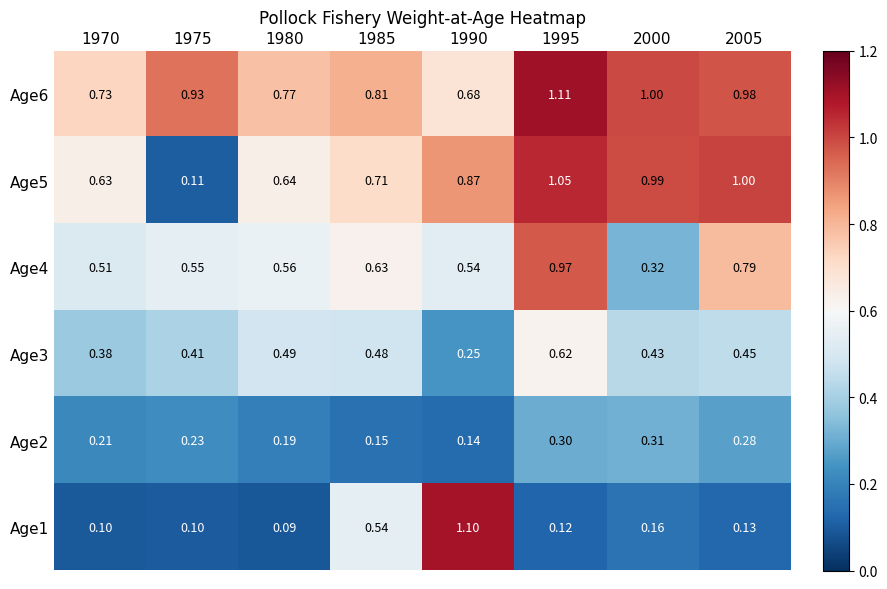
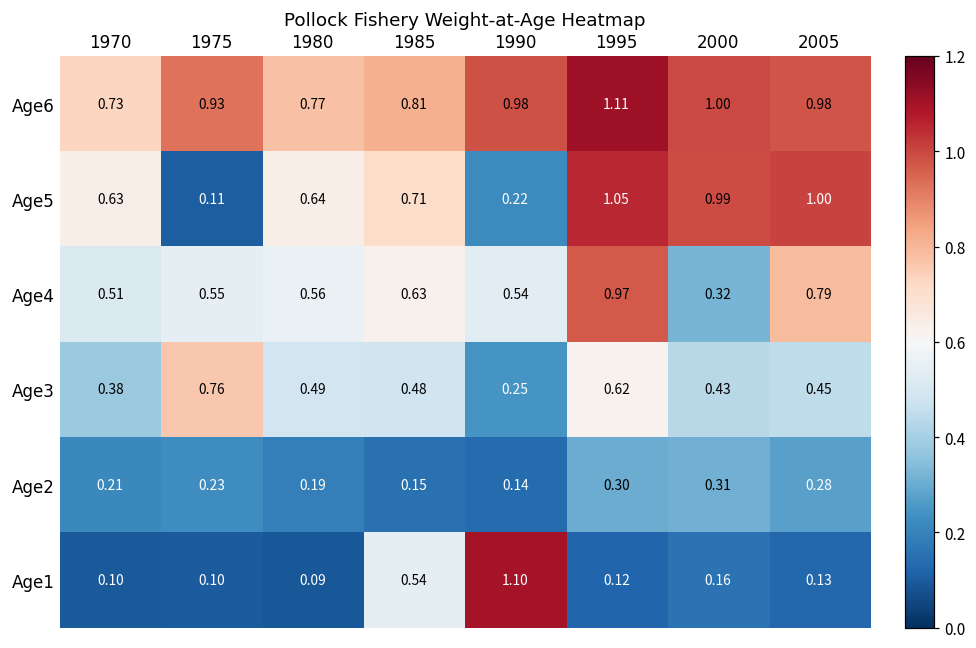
  {
    "Age6": {
      "1970": 0.73,
      "1975": 0.93,
      "1980": 0.77,
      "1985": 0.81,
-     "1990": 0.68,
+     "1990": 0.98,
      "1995": 1.11,
      "2000": 1.00,
      "2005": 0.98
    },
    "Age5": {
      "1970": 0.63,
      "1975": 0.11,
      "1980": 0.64,
      "1985": 0.71,
-     "1990": 0.87,
+     "1990": 0.22,
      "1995": 1.05,
      "2000": 0.99,
      "2005": 1.00
    },
    "Age4": {
      "1970": 0.51,
      "1975": 0.55,
      "1980": 0.56,
      "1985": 0.63,
      "1990": 0.54,
      "1995": 0.97,
      "2000": 0.32,
      "2005": 0.79
    },
    "Age3": {
      "1970": 0.38,
-     "1975": 0.41,
+     "1975": 0.76,
      "1980": 0.49,
      "1985": 0.48,
      "1990": 0.25,
      "1995": 0.62,
      "2000": 0.43,
      "2005": 0.45
    },
    "Age2": {
      "1970": 0.21,
      "1975": 0.23,
      "1980": 0.19,
      "1985": 0.15,
      "1990": 0.14,
      "1995": 0.30,
      "2000": 0.31,
      "2005": 0.28
    },
    "Age1": {
      "1970": 0.10,
      "1975": 0.10,
      "1980": 0.09,
      "1985": 0.54,
      "1990": 1.10,
      "1995": 0.12,
      "2000": 0.16,
      "2005": 0.13
    }
  }
